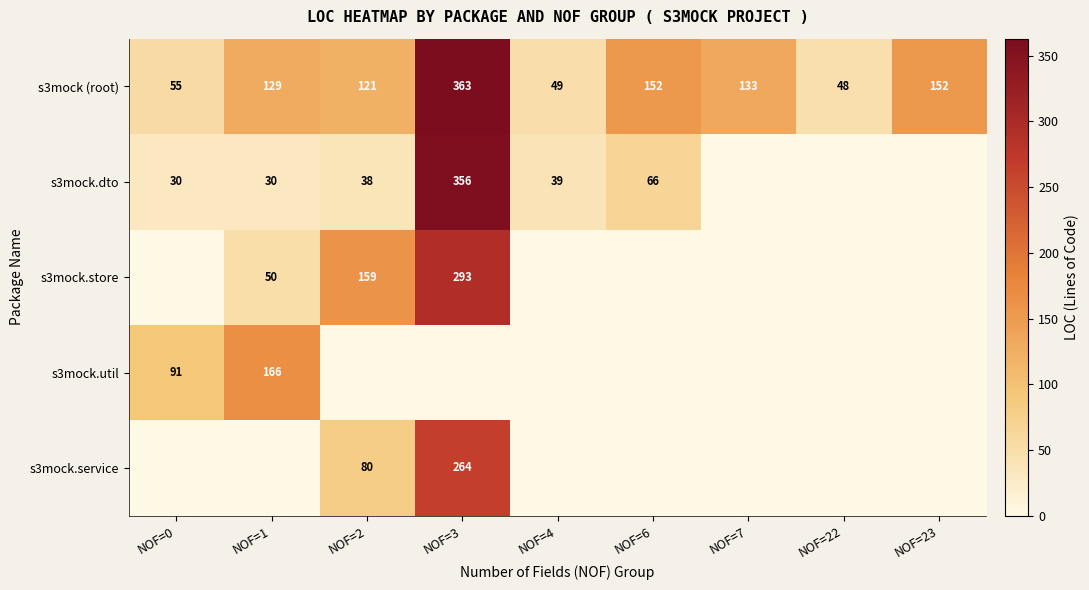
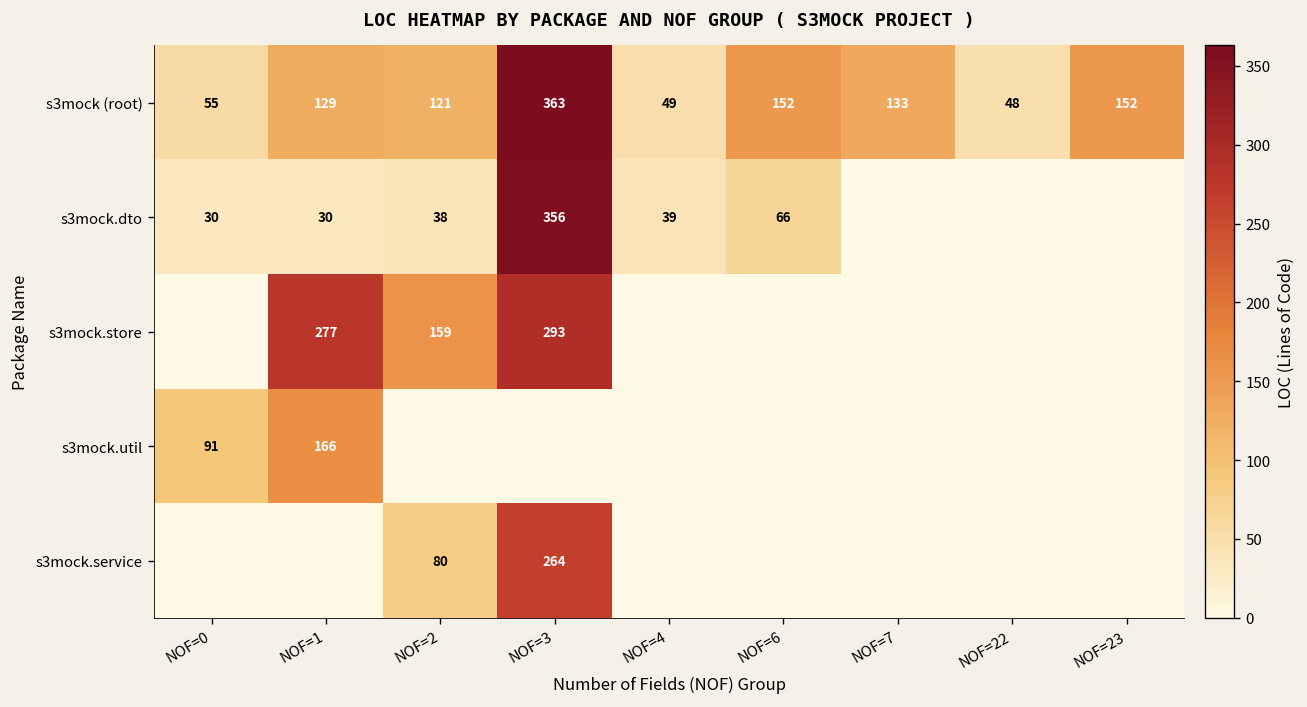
  {
    "s3mock (root)": {
      "NOF=0": 55,
      "NOF=1": 129,
      "NOF=2": 121,
      "NOF=3": 363,
      "NOF=4": 49,
      "NOF=6": 152,
      "NOF=7": 133,
      "NOF=22": 48,
      "NOF=23": 152
    },
    "s3mock.dto": {
      "NOF=0": 30,
      "NOF=1": 30,
      "NOF=2": 38,
      "NOF=3": 356,
      "NOF=4": 39,
      "NOF=6": 66
    },
    "s3mock.store": {
-     "NOF=1": 50,
+     "NOF=1": 277,
      "NOF=2": 159,
      "NOF=3": 293
    },
    "s3mock.util": {
      "NOF=0": 91,
      "NOF=1": 166
    },
    "s3mock.service": {
      "NOF=2": 80,
      "NOF=3": 264
    }
  }
